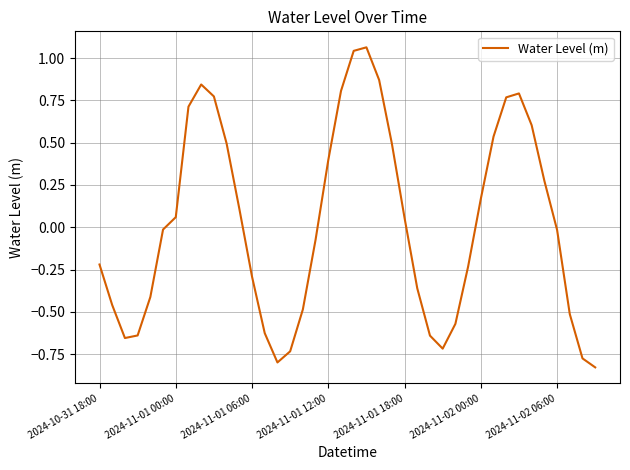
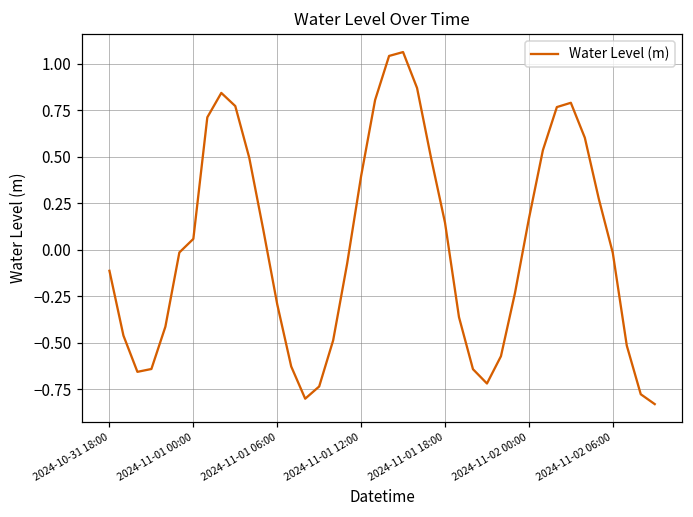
  {
-   "2024-10-31 18:00": -0.22,
+   "2024-10-31 18:00": -0.11,
    "2024-11-01 00:00": 0.06,
    "2024-11-01 06:00": -0.29,
    "2024-11-01 12:00": 0.40,
-   "2024-11-01 18:00": 0.06,
+   "2024-11-01 18:00": 0.15,
    "2024-11-02 00:00": 0.17,
    "2024-11-02 06:00": -0.02
  }
